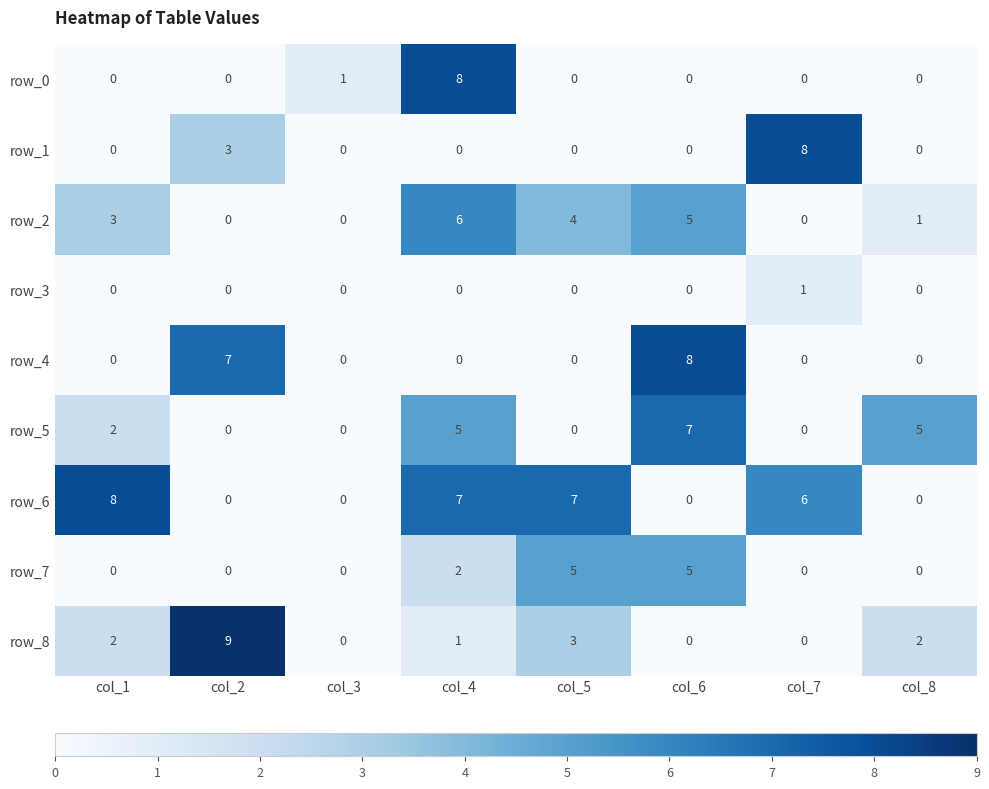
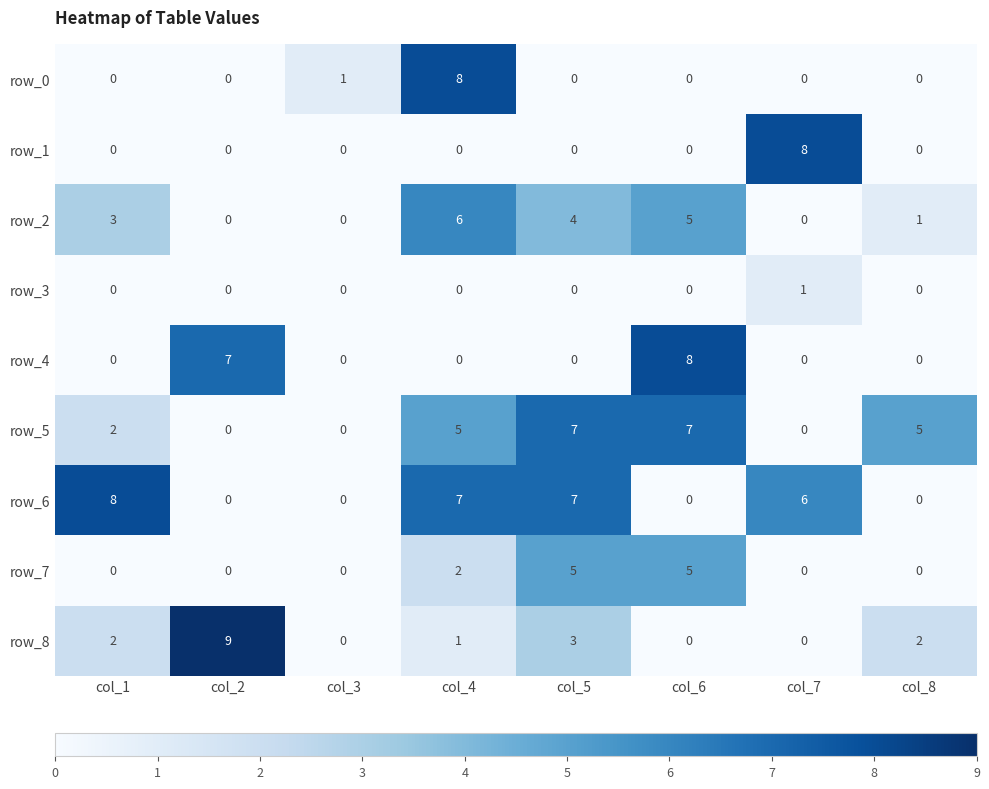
  {
    "row_0": {
      "col_1": 0,
      "col_2": 0,
      "col_3": 1,
      "col_4": 8,
      "col_5": 0,
      "col_6": 0,
      "col_7": 0,
      "col_8": 0
    },
    "row_1": {
      "col_1": 0,
-     "col_2": 3,
+     "col_2": 0,
      "col_3": 0,
      "col_4": 0,
      "col_5": 0,
      "col_6": 0,
      "col_7": 8,
      "col_8": 0
    },
    "row_2": {
      "col_1": 3,
      "col_2": 0,
      "col_3": 0,
      "col_4": 6,
      "col_5": 4,
      "col_6": 5,
      "col_7": 0,
      "col_8": 1
    },
    "row_3": {
      "col_1": 0,
      "col_2": 0,
      "col_3": 0,
      "col_4": 0,
      "col_5": 0,
      "col_6": 0,
      "col_7": 1,
      "col_8": 0
    },
    "row_4": {
      "col_1": 0,
      "col_2": 7,
      "col_3": 0,
      "col_4": 0,
      "col_5": 0,
      "col_6": 8,
      "col_7": 0,
      "col_8": 0
    },
    "row_5": {
      "col_1": 2,
      "col_2": 0,
      "col_3": 0,
      "col_4": 5,
-     "col_5": 0,
+     "col_5": 7,
      "col_6": 7,
      "col_7": 0,
      "col_8": 5
    },
    "row_6": {
      "col_1": 8,
      "col_2": 0,
      "col_3": 0,
      "col_4": 7,
      "col_5": 7,
      "col_6": 0,
      "col_7": 6,
      "col_8": 0
    },
    "row_7": {
      "col_1": 0,
      "col_2": 0,
      "col_3": 0,
      "col_4": 2,
      "col_5": 5,
      "col_6": 5,
      "col_7": 0,
      "col_8": 0
    },
    "row_8": {
      "col_1": 2,
      "col_2": 9,
      "col_3": 0,
      "col_4": 1,
      "col_5": 3,
      "col_6": 0,
      "col_7": 0,
      "col_8": 2
    }
  }
